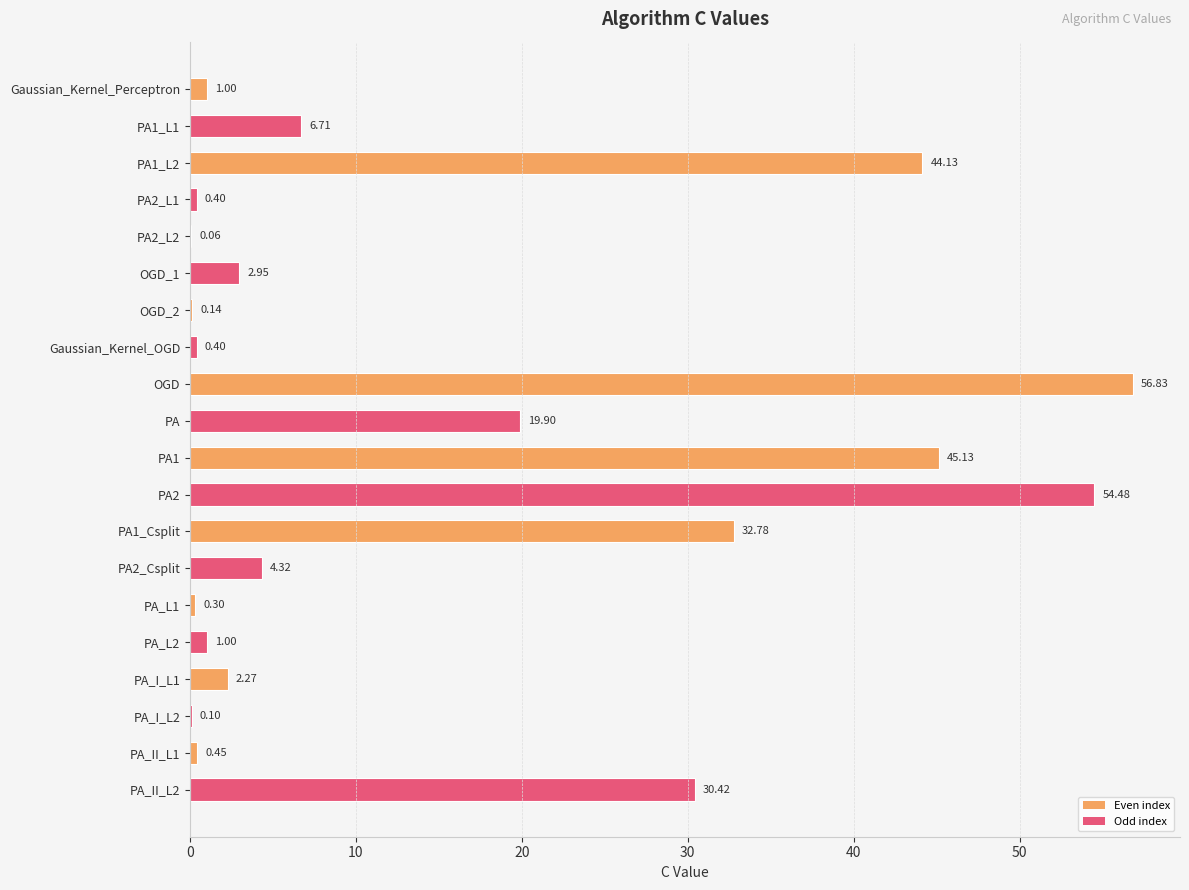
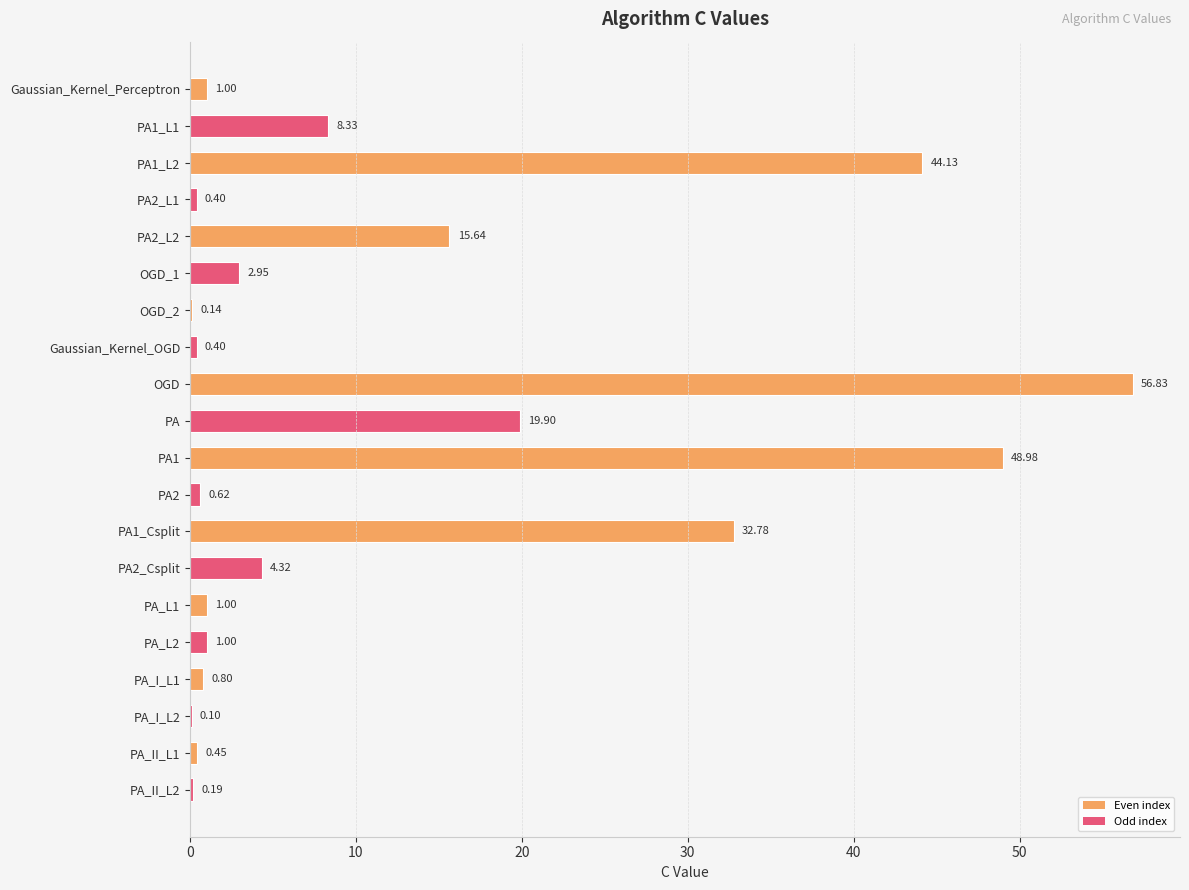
  {
    "Gaussian_Kernel_Perceptron": 1.00,
-   "PA1_L1": 6.71,
+   "PA1_L1": 8.33,
    "PA1_L2": 44.13,
    "PA2_L1": 0.40,
-   "PA2_L2": 0.06,
+   "PA2_L2": 15.64,
    "OGD_1": 2.95,
    "OGD_2": 0.14,
    "Gaussian_Kernel_OGD": 0.40,
    "OGD": 56.83,
    "PA": 19.90,
-   "PA1": 45.13,
-   "PA2": 54.48,
+   "PA1": 48.98,
+   "PA2": 0.62,
    "PA1_Csplit": 32.78,
    "PA2_Csplit": 4.32,
-   "PA_L1": 0.30,
+   "PA_L1": 1.00,
    "PA_L2": 1.00,
-   "PA_I_L1": 2.27,
+   "PA_I_L1": 0.80,
    "PA_I_L2": 0.10,
    "PA_II_L1": 0.45,
-   "PA_II_L2": 30.42
+   "PA_II_L2": 0.19
  }
